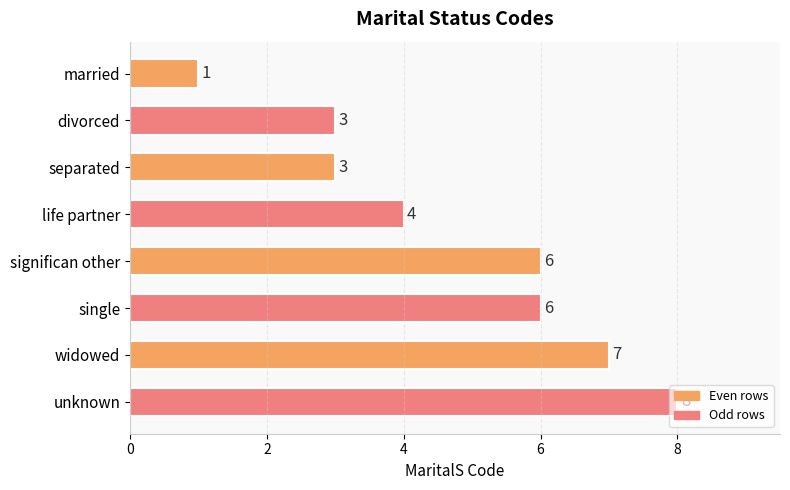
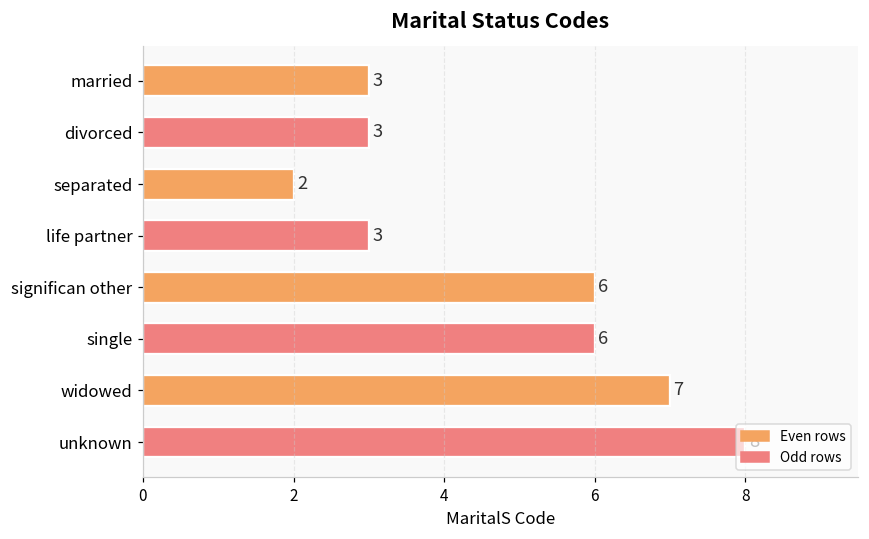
  {
-   "married": 1,
+   "married": 3,
    "divorced": 3,
-   "separated": 3,
-   "life partner": 4,
+   "separated": 2,
+   "life partner": 3,
    "significan other": 6,
    "single": 6,
    "widowed": 7
  }
